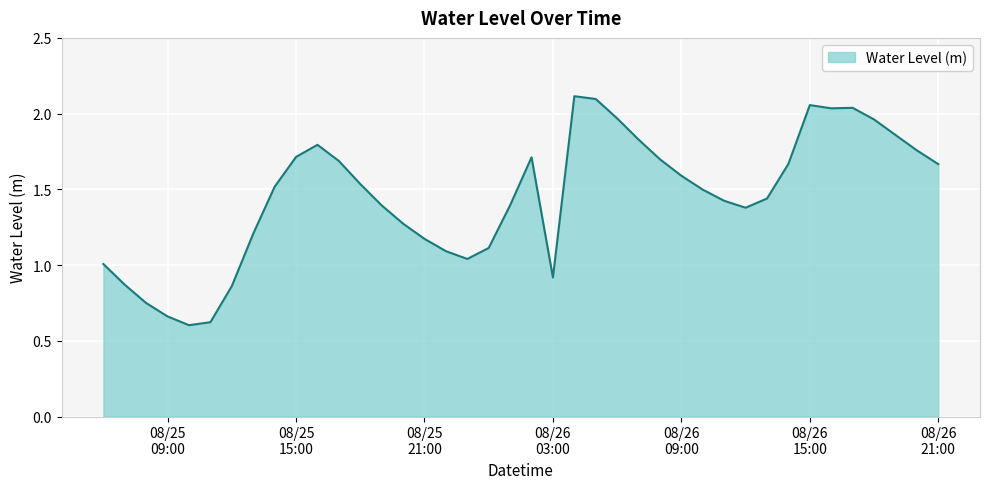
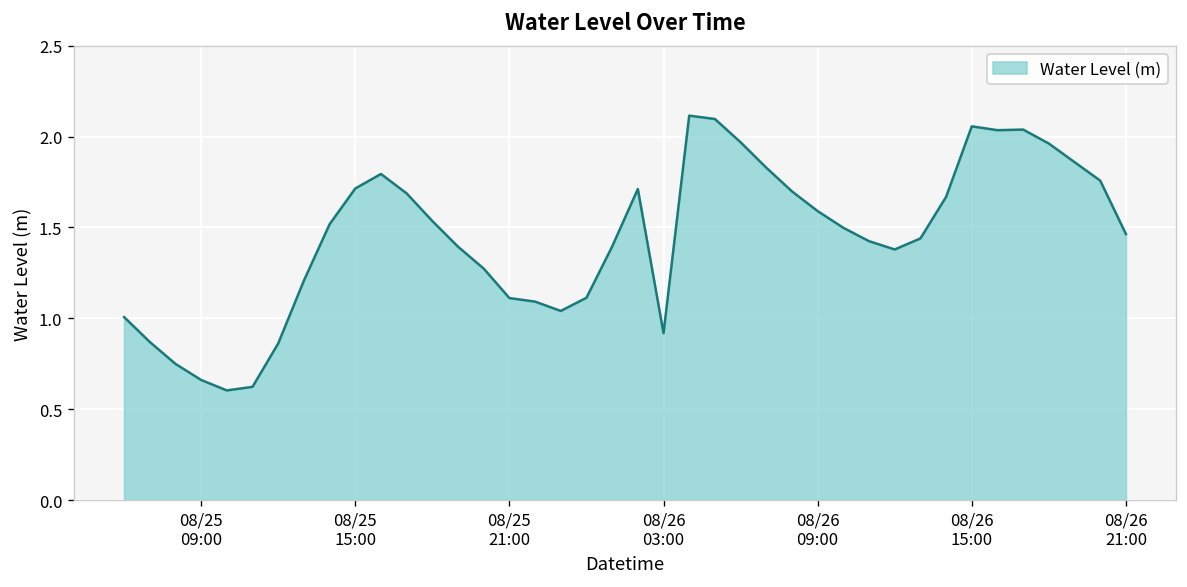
  {
    "08/25 09:00": 0.66,
    "08/25 15:00": 1.71,
-   "08/25 21:00": 1.17,
+   "08/25 21:00": 1.11,
    "08/26 03:00": 0.92,
    "08/26 09:00": 1.59,
    "08/26 15:00": 2.06,
-   "08/26 21:00": 1.67
+   "08/26 21:00": 1.46
  }
